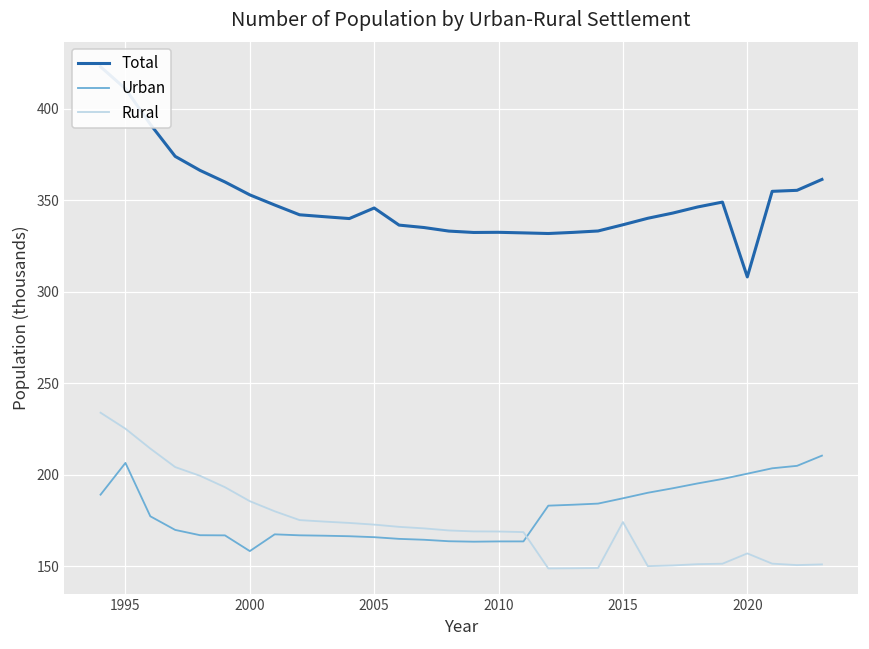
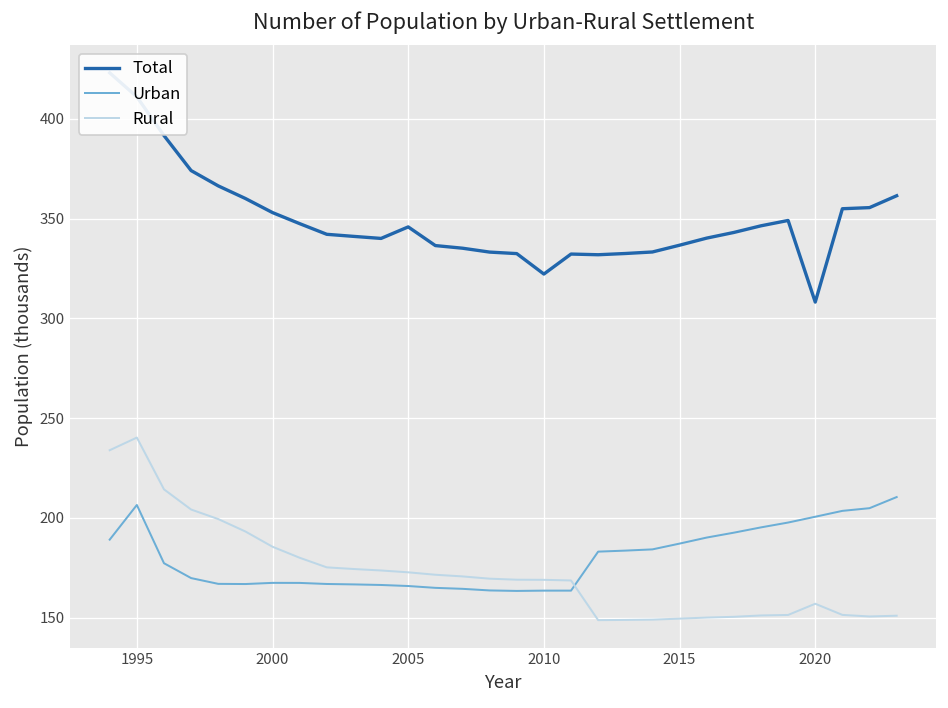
  {
    "Total": {
      "2000": 353,
      "2005": 346,
-     "2010": 333,
+     "2010": 322,
      "2015": 337,
      "2020": 308
    },
    "Urban": {
      "1995": 206,
-     "2000": 158,
+     "2000": 167,
      "2005": 166,
      "2010": 164,
      "2015": 187,
      "2020": 201
    },
    "Rural": {
-     "1995": 225,
+     "1995": 240,
      "2000": 186,
      "2005": 173,
      "2010": 169,
-     "2015": 174,
+     "2015": 150,
      "2020": 157
    }
  }
